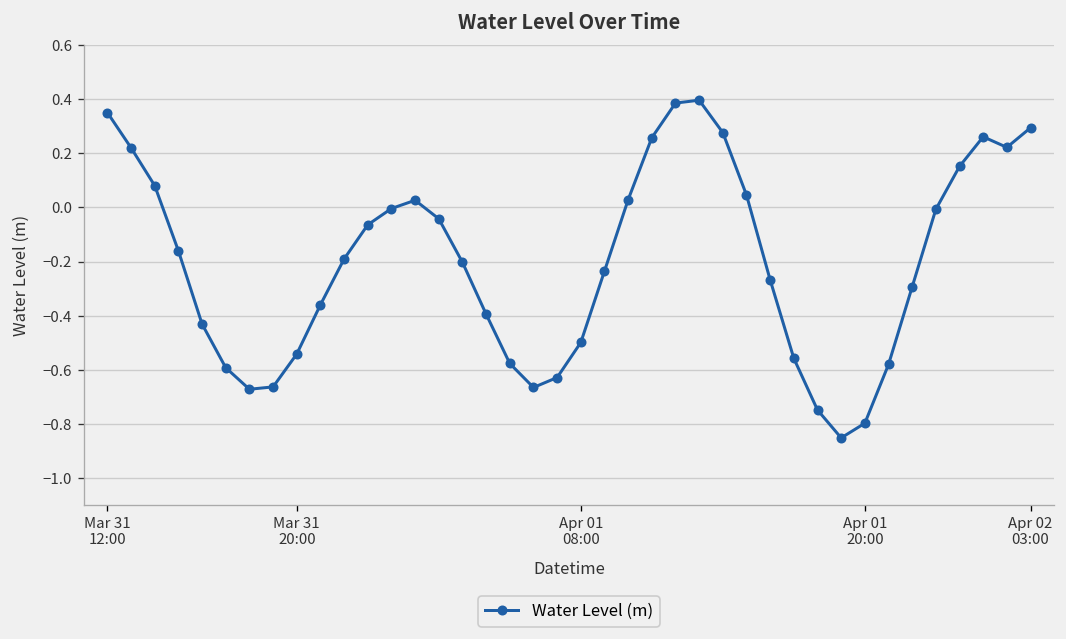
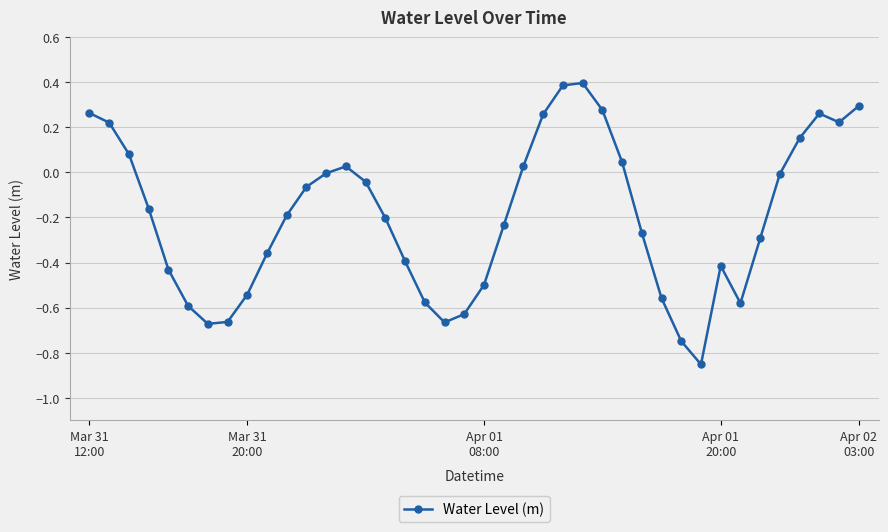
  {
-   "Mar 31 12:00": 0.35,
+   "Mar 31 12:00": 0.26,
    "Mar 31 20:00": -0.54,
    "Apr 01 08:00": -0.50,
-   "Apr 01 20:00": -0.80,
+   "Apr 01 20:00": -0.41,
    "Apr 02 03:00": 0.29
  }
